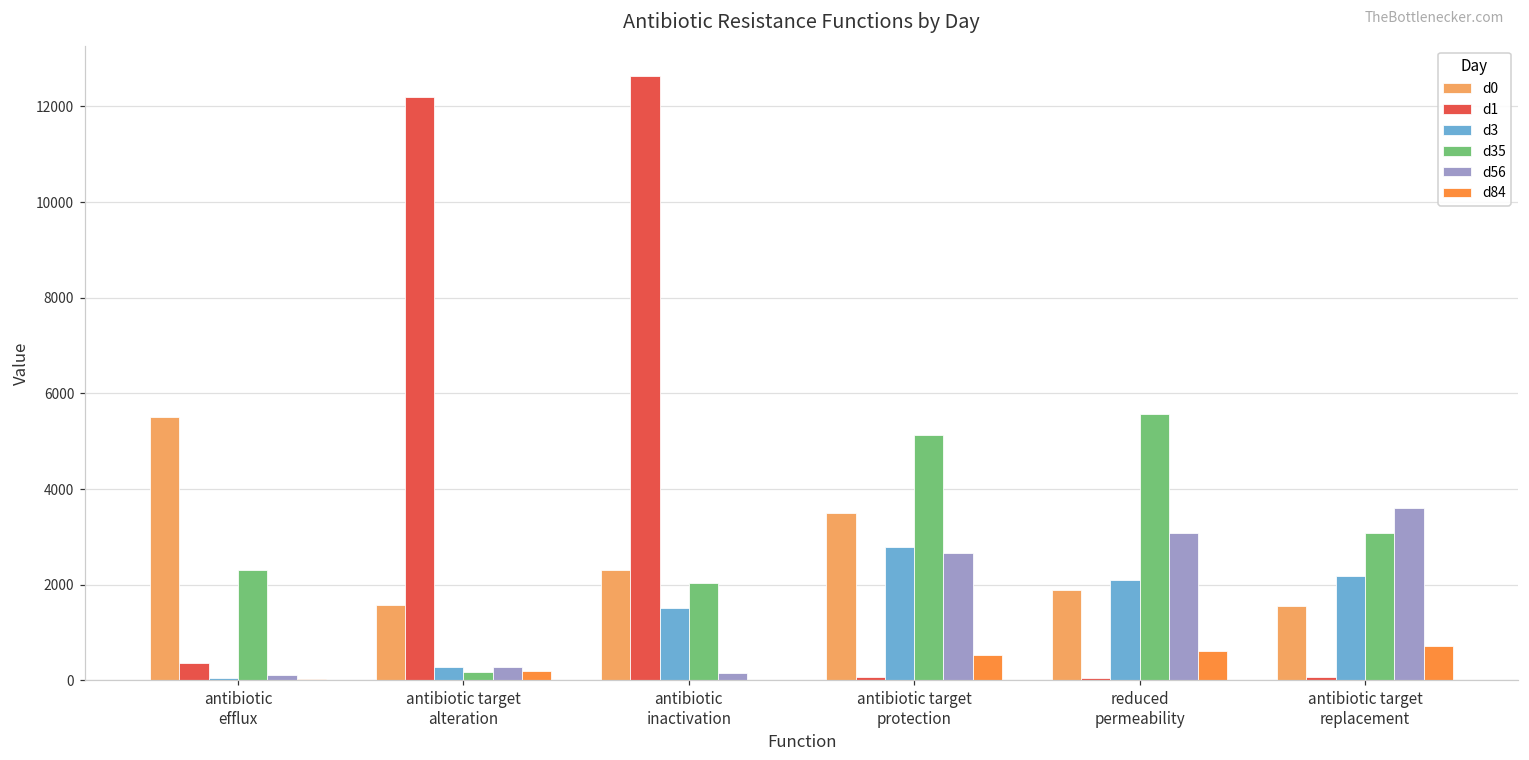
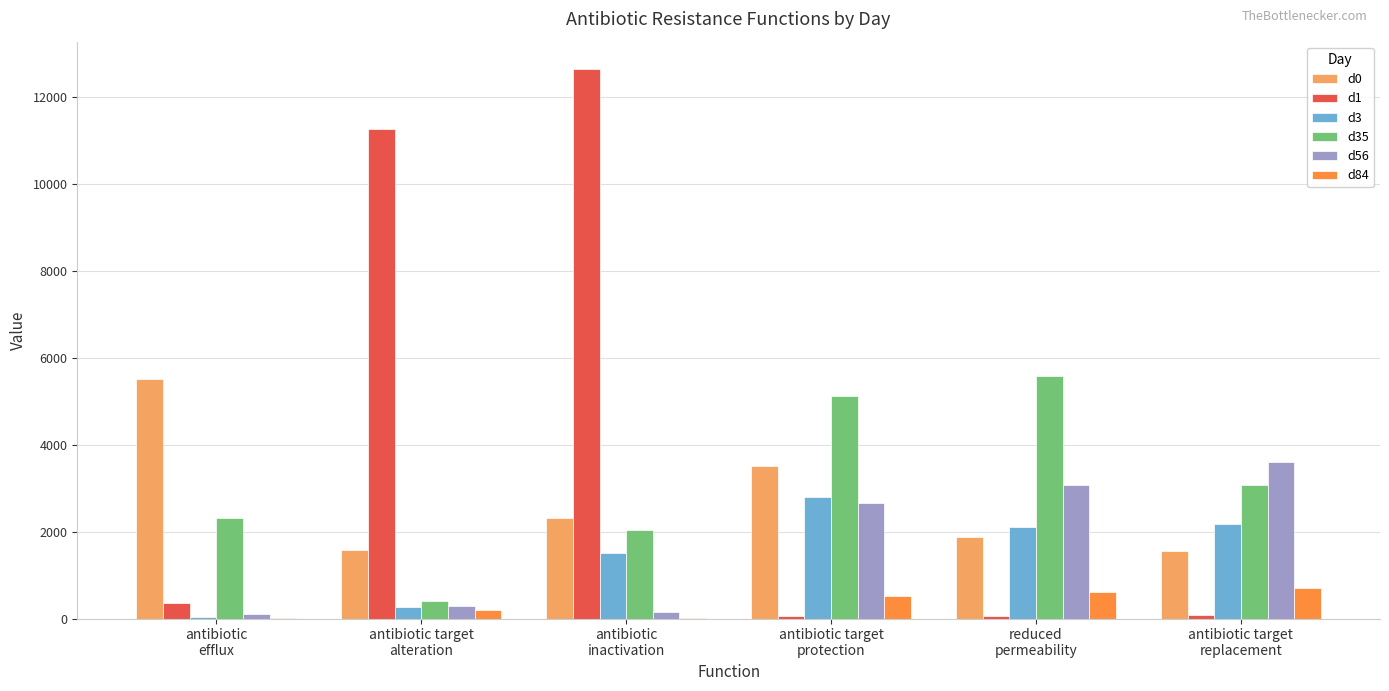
  {
    "d1": {
      "antibiotic efflux": 400,
-     "antibiotic target alteration": 12200,
+     "antibiotic target alteration": 11300,
      "antibiotic inactivation": 12600,
      "antibiotic target protection": 100,
      "antibiotic target replacement": 100
    },
    "d35": {
      "antibiotic efflux": 2300,
-     "antibiotic target alteration": 200,
+     "antibiotic target alteration": 400,
      "antibiotic inactivation": 2000,
      "antibiotic target protection": 5100,
      "reduced permeability": 5600,
      "antibiotic target replacement": 3100
    }
  }
